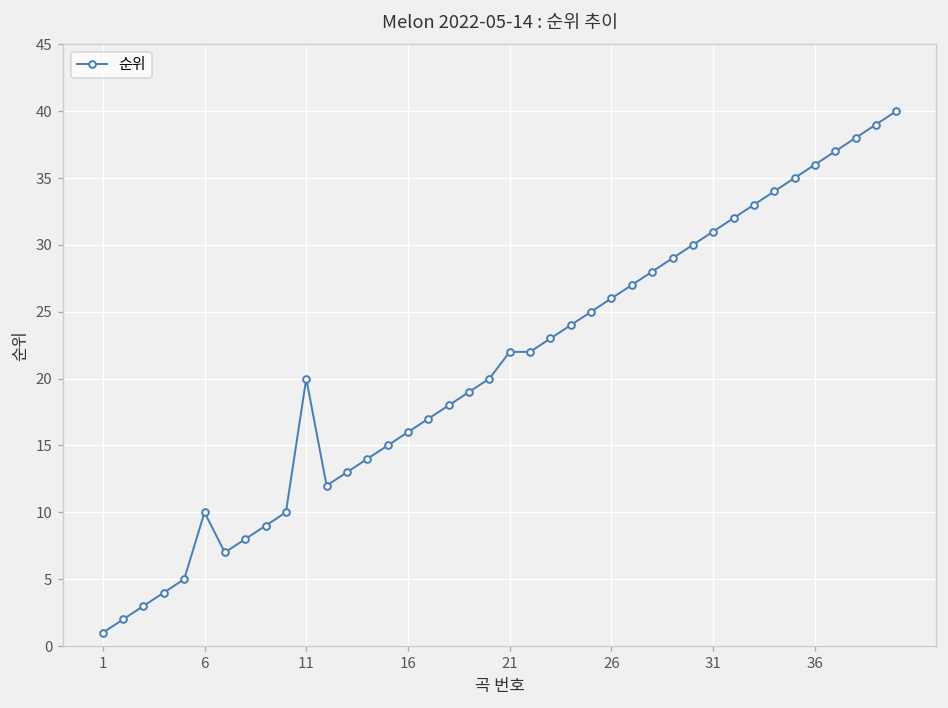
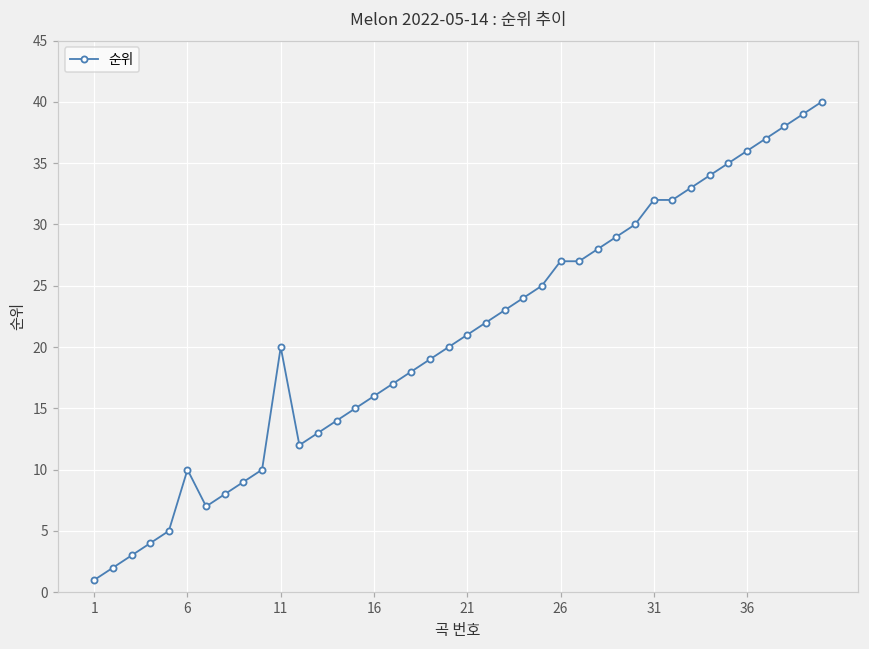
  {
    "1": 1,
    "6": 10,
    "11": 20,
    "16": 16,
-   "21": 22,
-   "26": 26,
-   "31": 31,
+   "21": 21,
+   "26": 27,
+   "31": 32,
    "36": 36
  }
